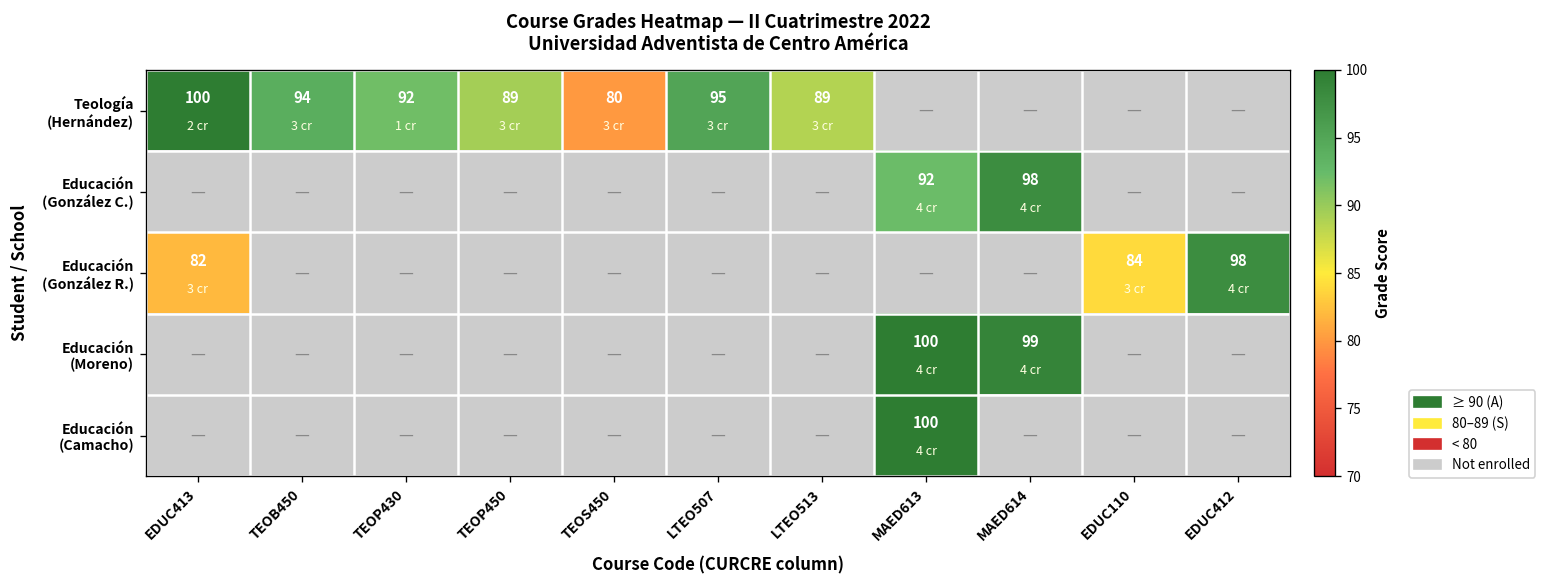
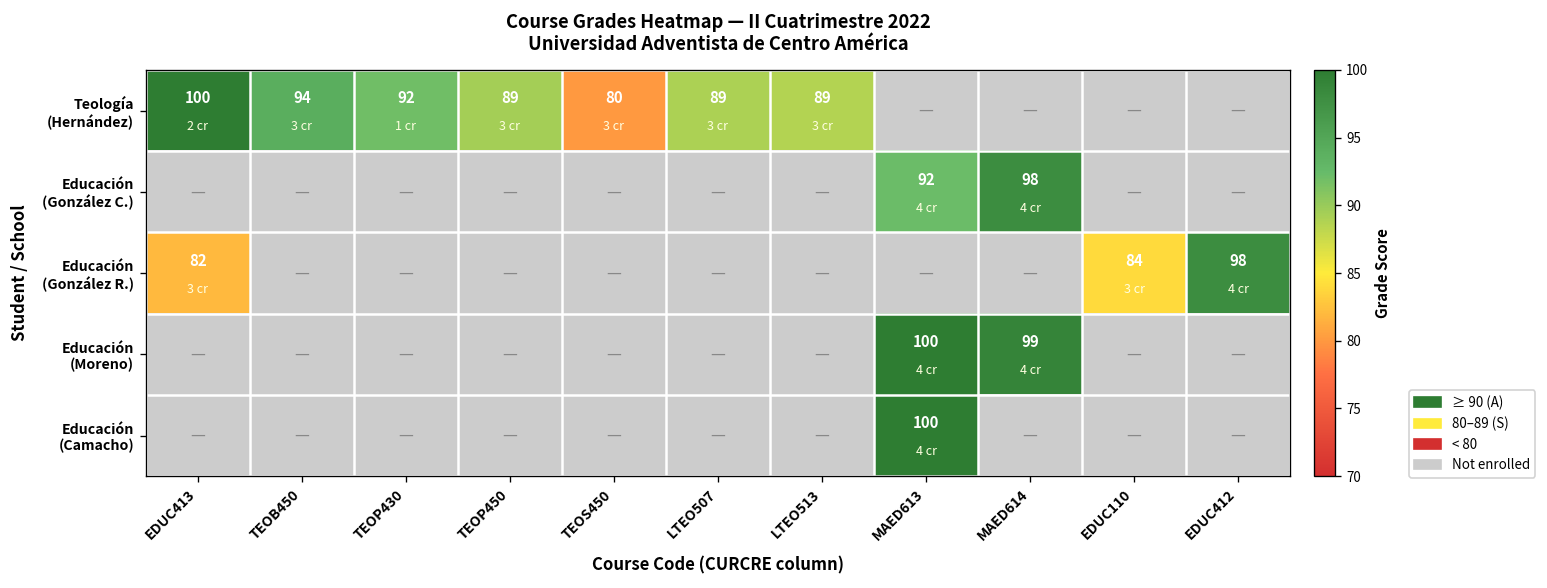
  {
    "Teología (Hernández)": {
-     "LTEO507": 95
+     "LTEO507": 89
    }
  }
